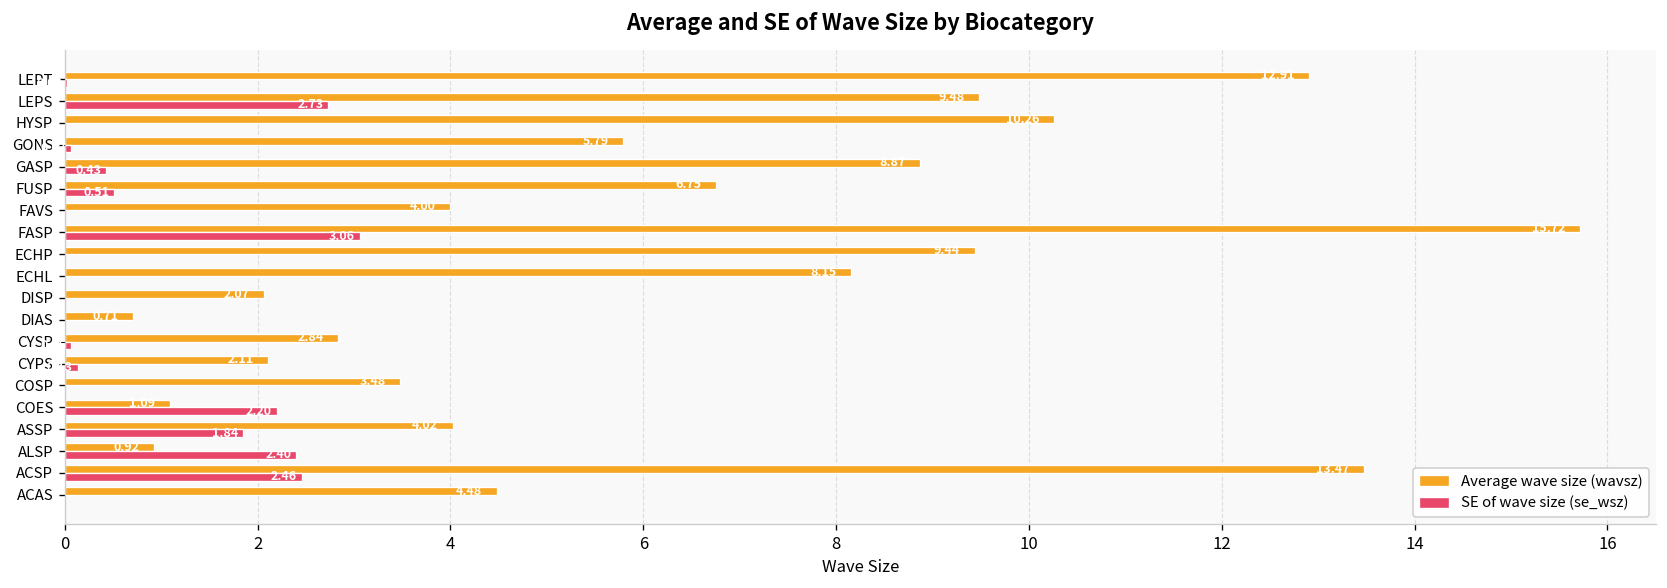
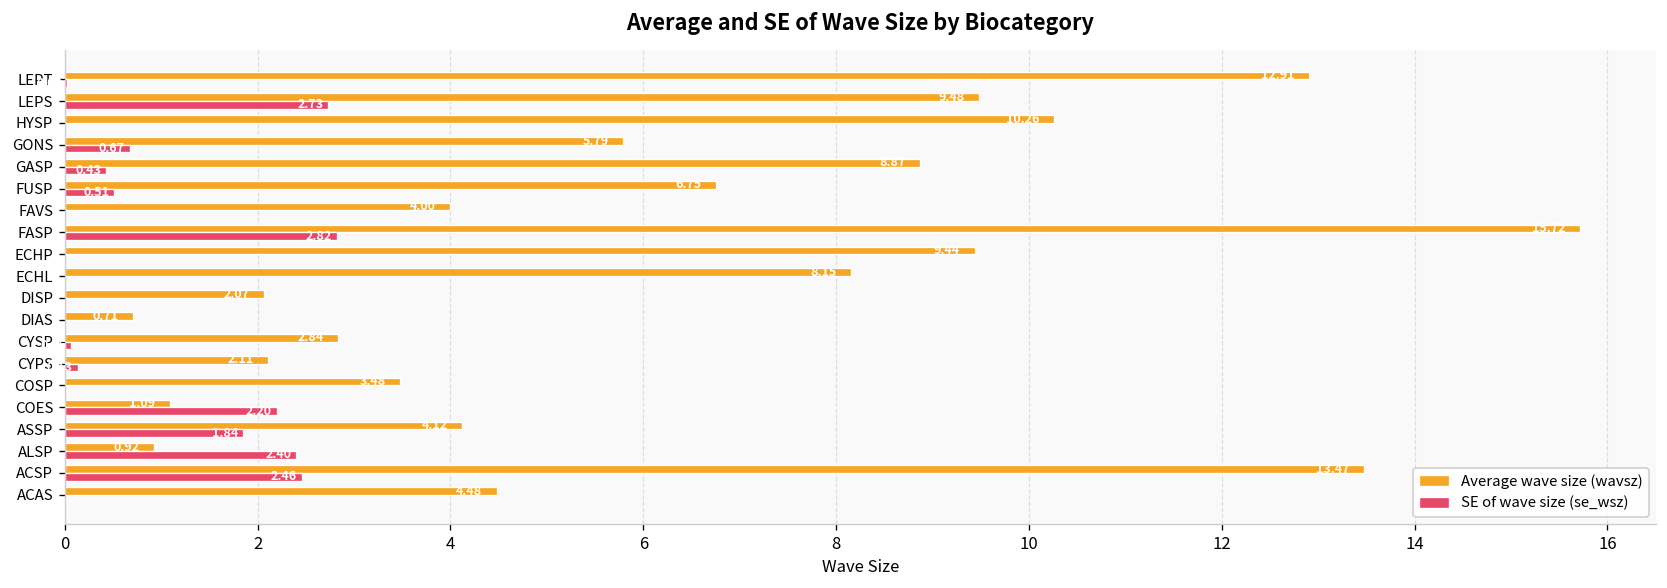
  {
    "Average wave size (wavsz)": {
      "LEPT": 12.9,
      "LEPS": 9.5,
      "HYSP": 10.3,
      "GONS": 5.8,
      "GASP": 8.9,
      "FUSP": 6.8,
      "FAVS": 4.0,
      "ECHP": 9.4,
      "ECHL": 8.2,
      "DISP": 2.1,
      "CYSP": 2.8,
      "CYPS": 2.1,
      "COSP": 3.5,
-     "ASSP": 4.0,
+     "ASSP": 4.1,
      "ALSP": 0.9,
      "ACSP": 13.5,
      "ACAS": 4.5
    },
    "SE of wave size (se_wsz)": {
      "LEPS": 2.73,
-     "GONS": 0.1,
+     "GONS": 0.7,
      "GASP": 0.43,
      "FUSP": 0.51,
-     "FASP": 3.06,
+     "FASP": 2.82,
      "ASSP": 1.84,
      "ACSP": 2.46
    }
  }
